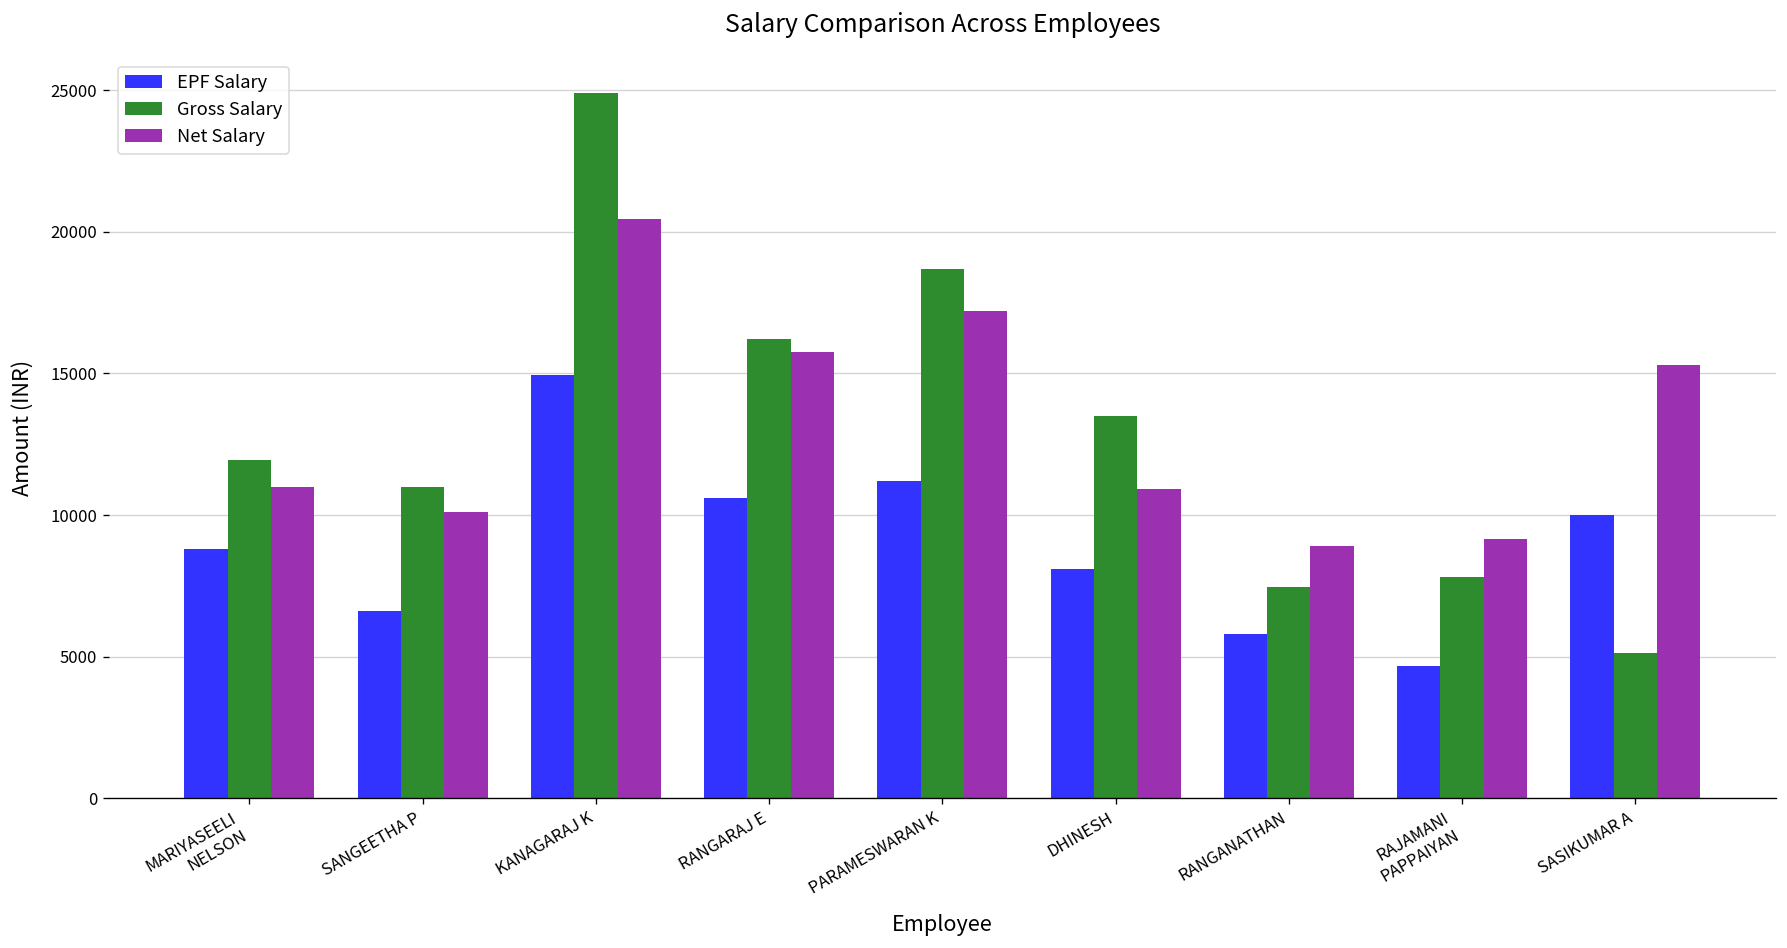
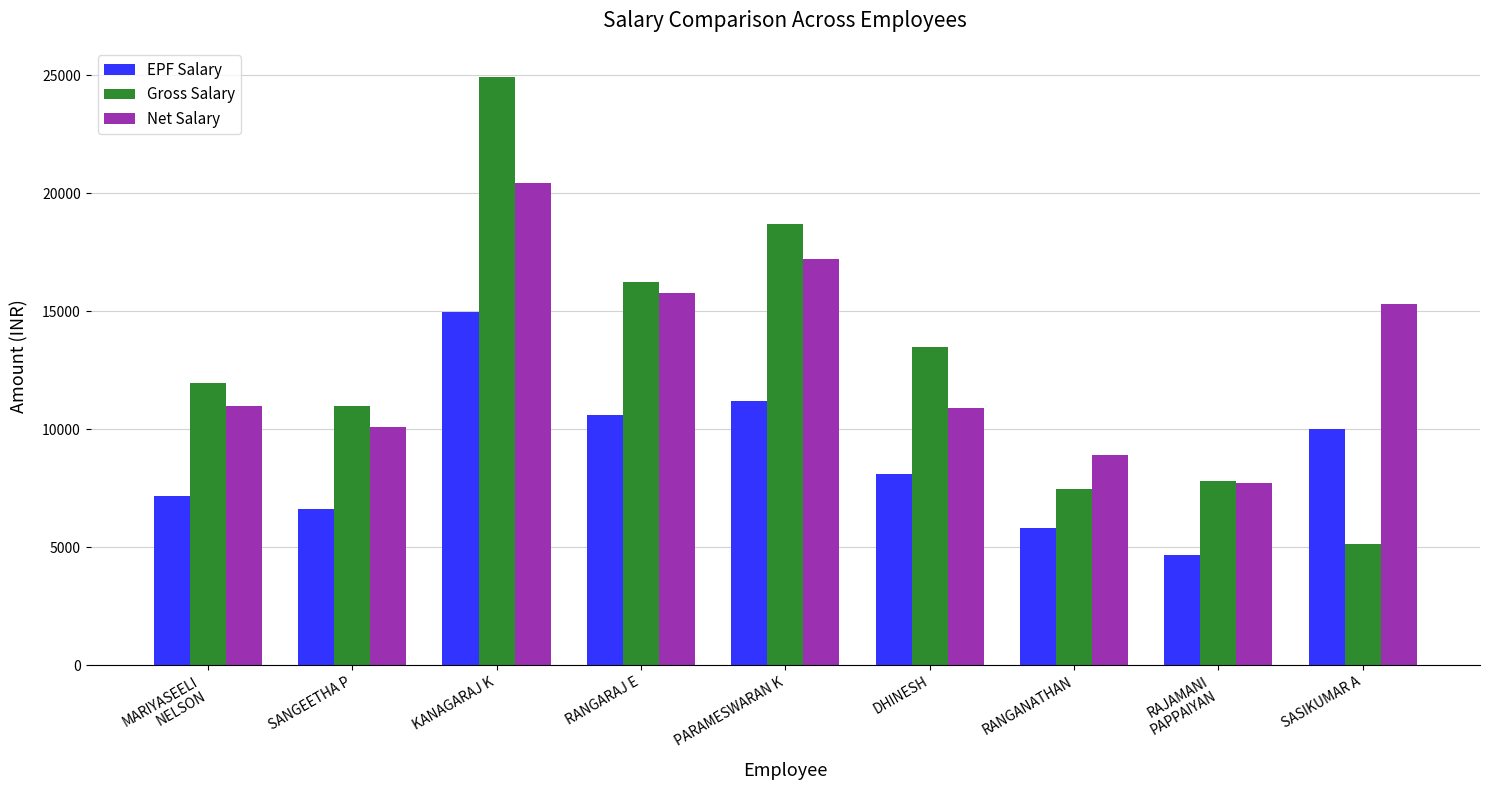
  {
    "EPF Salary": {
-     "MARIYASEELI NELSON": 8800,
+     "MARIYASEELI NELSON": 7200,
      "SANGEETHA P": 6600,
      "KANAGARAJ K": 15000,
      "RANGARAJ E": 10600,
      "PARAMESWARAN K": 11200,
      "DHINESH": 8100,
      "RANGANATHAN": 5800,
      "RAJAMANI PAPPAIYAN": 4700,
      "SASIKUMAR A": 10000
    },
    "Gross Salary": {
      "MARIYASEELI NELSON": 12000,
      "SANGEETHA P": 11000,
      "KANAGARAJ K": 24900,
      "RANGARAJ E": 16200,
      "PARAMESWARAN K": 18700,
      "DHINESH": 13500,
      "RANGANATHAN": 7400,
      "RAJAMANI PAPPAIYAN": 7800,
      "SASIKUMAR A": 5100
    },
    "Net Salary": {
      "MARIYASEELI NELSON": 11000,
      "SANGEETHA P": 10100,
      "KANAGARAJ K": 20500,
      "RANGARAJ E": 15800,
      "PARAMESWARAN K": 17200,
      "DHINESH": 10900,
      "RANGANATHAN": 8900,
-     "RAJAMANI PAPPAIYAN": 9100,
+     "RAJAMANI PAPPAIYAN": 7700,
      "SASIKUMAR A": 15300
    }
  }
